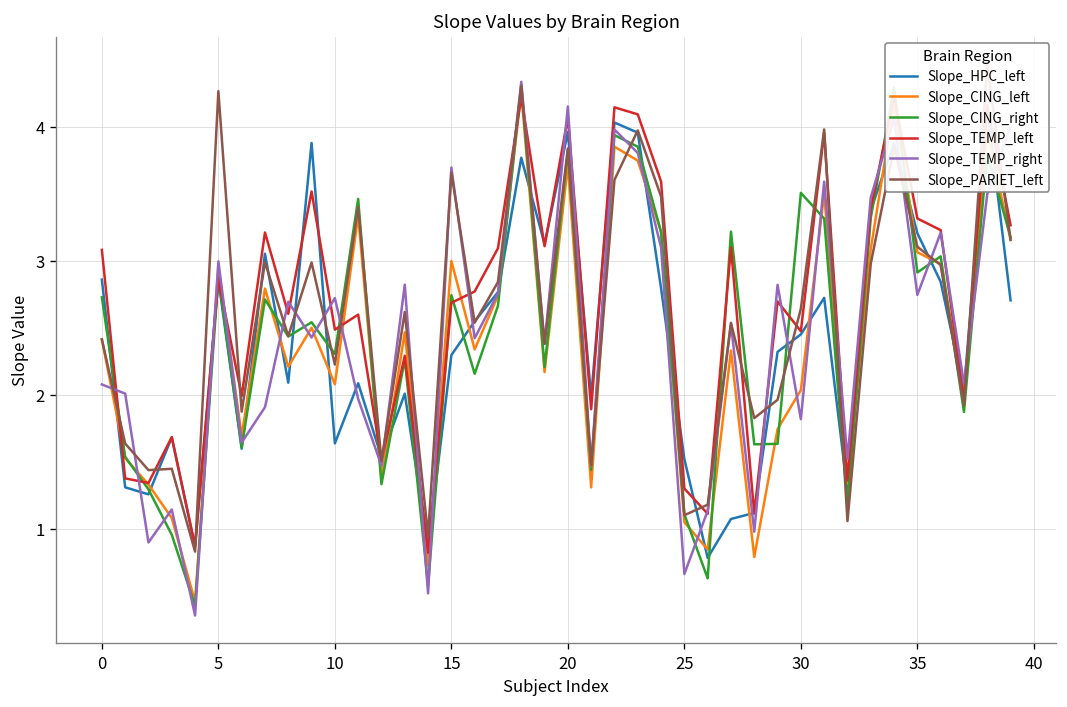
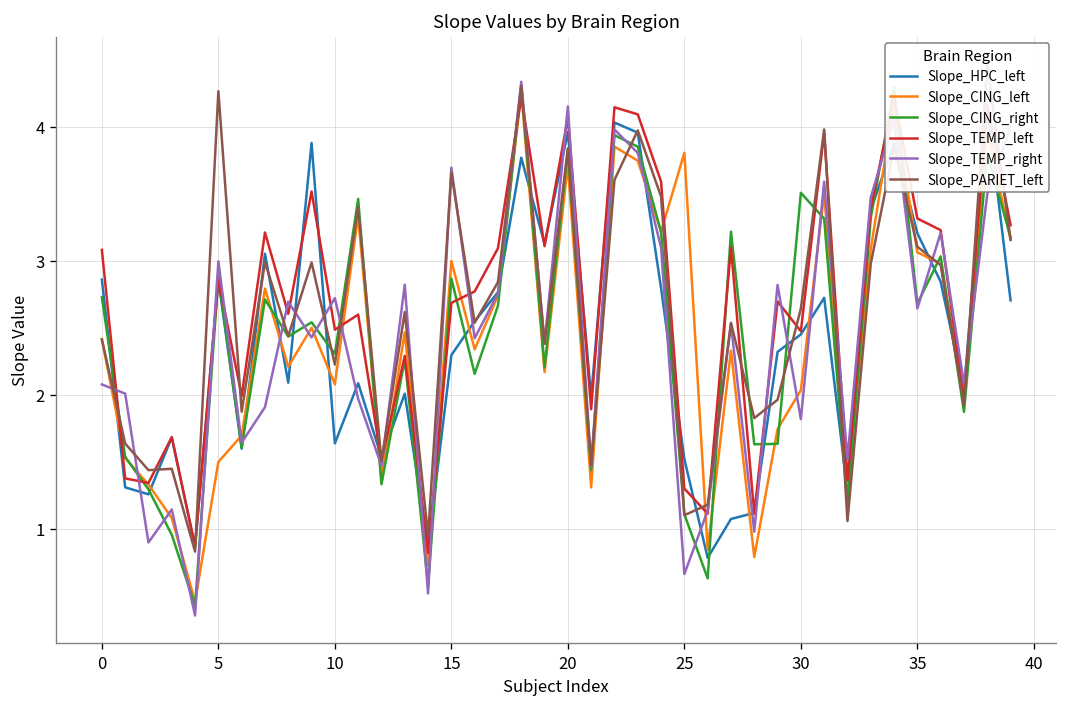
  {
    "Slope_HPC_left": {
      "0": 2.86,
      "10": 1.64,
      "15": 2.30,
      "20": 3.96,
      "25": 1.52,
      "30": 2.45,
      "35": 3.21
    },
    "Slope_CING_left": {
-     "5": 2.95,
+     "5": 1.50,
      "10": 2.08,
      "15": 3.00,
      "20": 3.72,
-     "25": 1.05,
+     "25": 3.81,
      "30": 2.03,
      "35": 3.06
    },
    "Slope_CING_right": {
      "0": 2.73,
      "10": 2.31,
-     "15": 2.74,
+     "15": 2.87,
      "30": 3.51,
-     "35": 2.91
+     "35": 2.68
    },
    "Slope_TEMP_left": {
      "0": 3.08,
      "10": 2.49,
      "15": 2.69,
      "20": 4.07,
      "25": 1.30,
      "30": 2.47,
      "35": 3.32
    },
    "Slope_TEMP_right": {
      "0": 2.08,
      "5": 3.00,
      "10": 2.72,
      "15": 3.70,
      "20": 4.15,
      "25": 0.66,
      "30": 1.82,
-     "35": 2.75
+     "35": 2.64
    },
    "Slope_PARIET_left": {
      "5": 4.27,
      "10": 2.23,
      "15": 3.66,
      "30": 2.64,
      "35": 3.10
    }
  }
